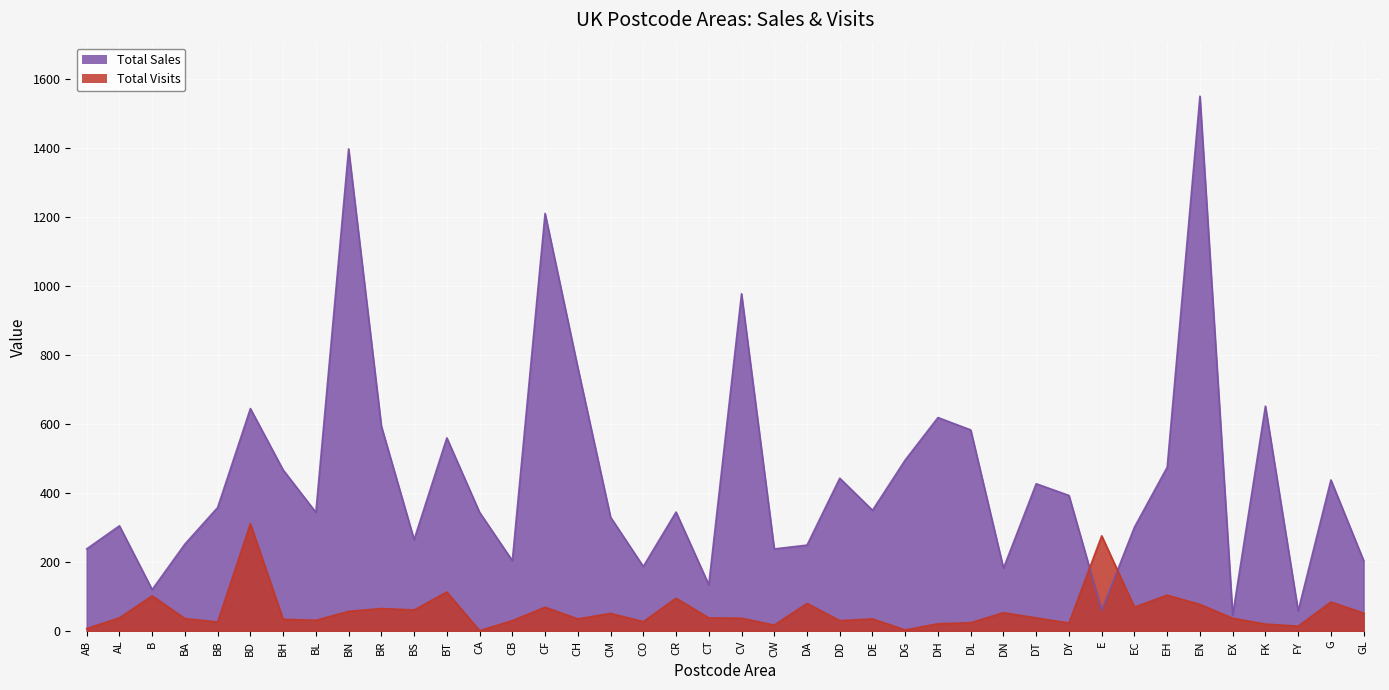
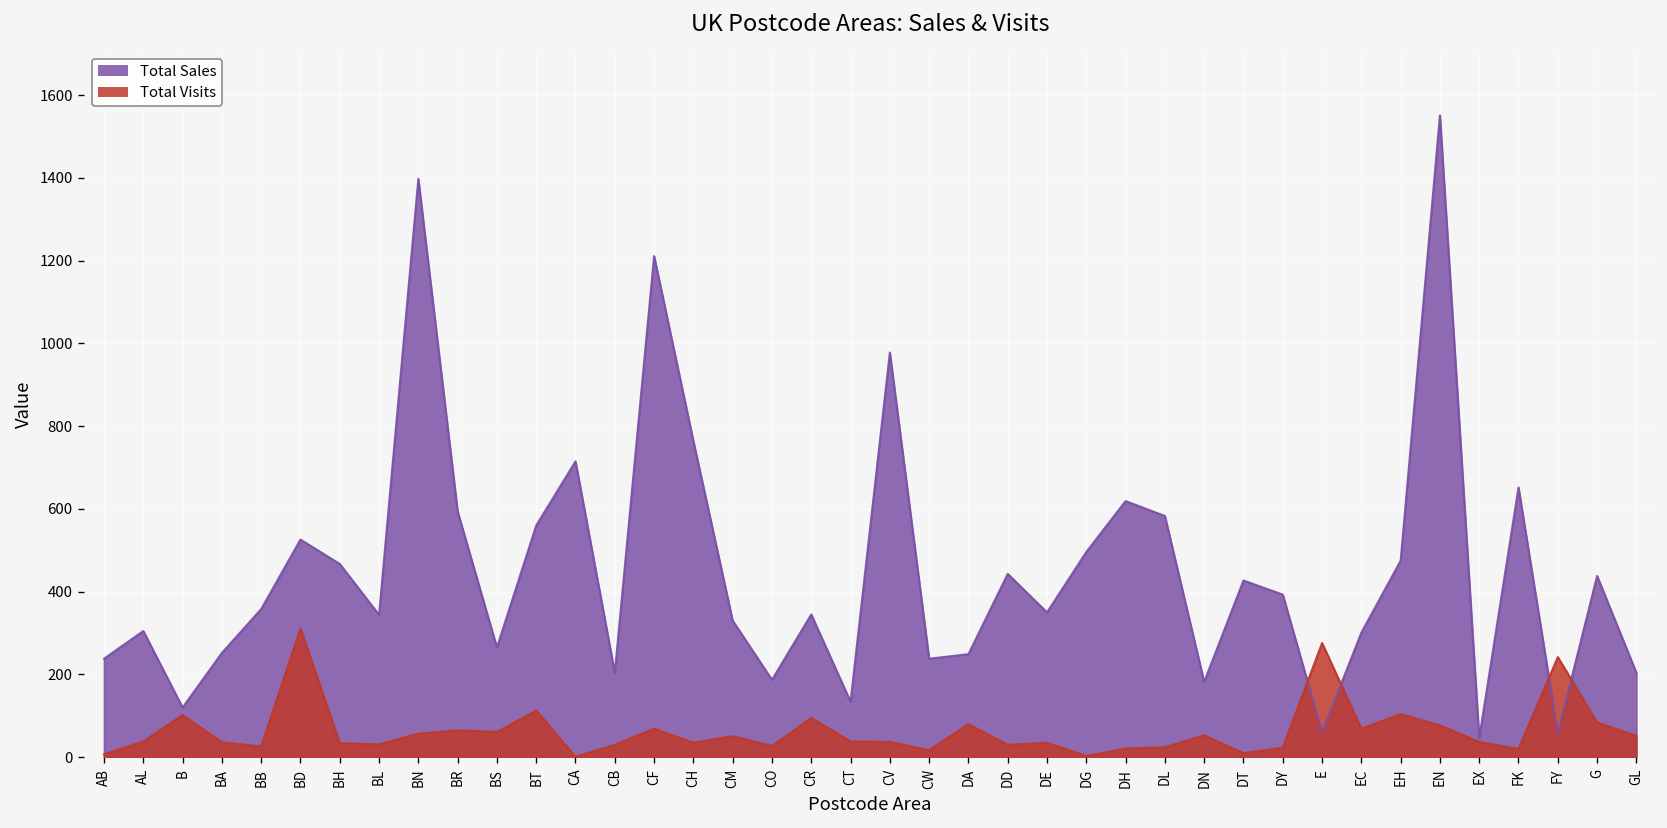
  {
    "Total Sales": {
      "AB": 240,
      "AL": 310,
      "B": 120,
      "BA": 250,
      "BB": 360,
-     "BD": 650,
+     "BD": 530,
      "BH": 470,
      "BL": 340,
      "BN": 1400,
      "BR": 590,
      "BS": 270,
      "BT": 560,
-     "CA": 340,
+     "CA": 720,
      "CB": 200,
      "CF": 1210,
      "CH": 760,
      "CM": 330,
      "CO": 190,
      "CR": 350,
      "CT": 130,
      "CV": 980,
      "CW": 240,
      "DA": 250,
      "DD": 440,
      "DE": 350,
      "DG": 500,
      "DH": 620,
      "DL": 580,
      "DN": 180,
      "DT": 430,
      "DY": 390,
      "E": 60,
      "EC": 300,
      "EH": 480,
      "EN": 1550,
      "EX": 50,
      "FK": 650,
      "FY": 60,
      "G": 440,
      "GL": 200
    },
    "Total Visits": {
      "AB": 10,
      "AL": 40,
      "B": 100,
      "BA": 40,
      "BB": 30,
      "BD": 310,
      "BH": 30,
      "BL": 30,
      "BN": 60,
      "BR": 70,
      "BS": 60,
      "BT": 110,
      "CA": 0,
      "CB": 30,
      "CF": 70,
      "CH": 40,
      "CM": 50,
      "CO": 30,
      "CR": 100,
      "CT": 40,
      "CV": 40,
      "CW": 20,
      "DA": 80,
      "DD": 30,
      "DE": 40,
      "DG": 0,
      "DH": 20,
      "DL": 20,
      "DN": 50,
-     "DT": 40,
+     "DT": 10,
      "DY": 20,
      "E": 280,
      "EC": 70,
      "EH": 100,
      "EN": 80,
      "EX": 40,
      "FK": 20,
-     "FY": 10,
+     "FY": 240,
      "G": 80,
      "GL": 50
    }
  }
